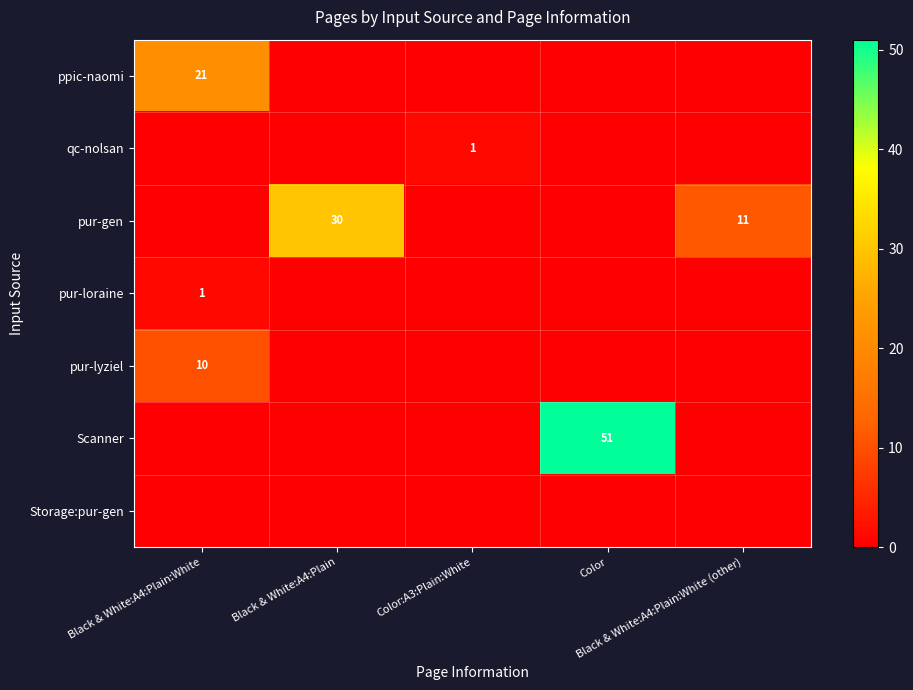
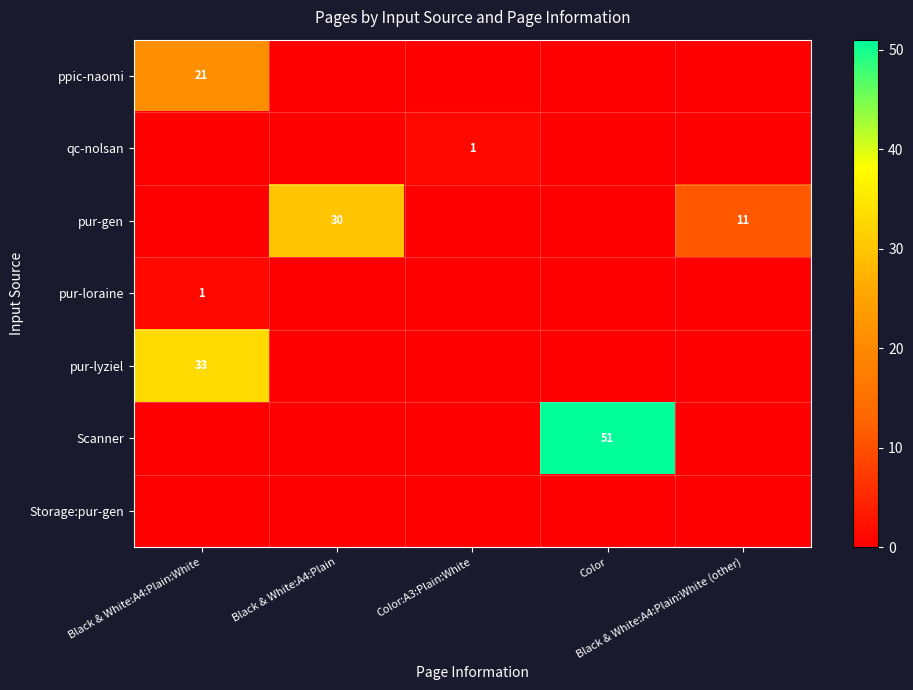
  {
    "ppic-naomi": {
      "Black & White:A4:Plain:White": 21
    },
    "qc-nolsan": {
      "Color:A3:Plain:White": 1
    },
    "pur-gen": {
      "Black & White:A4:Plain": 30,
      "Black & White:A4:Plain:White (other)": 11
    },
    "pur-loraine": {
      "Black & White:A4:Plain:White": 1
    },
    "pur-lyziel": {
-     "Black & White:A4:Plain:White": 10
+     "Black & White:A4:Plain:White": 33
    },
    "Scanner": {
      "Color": 51
    }
  }
